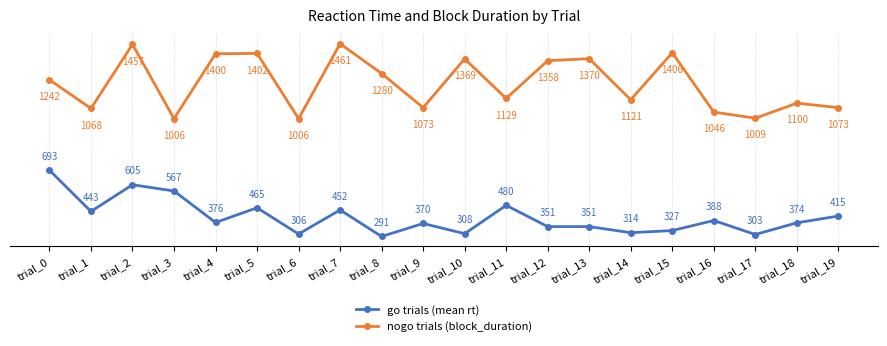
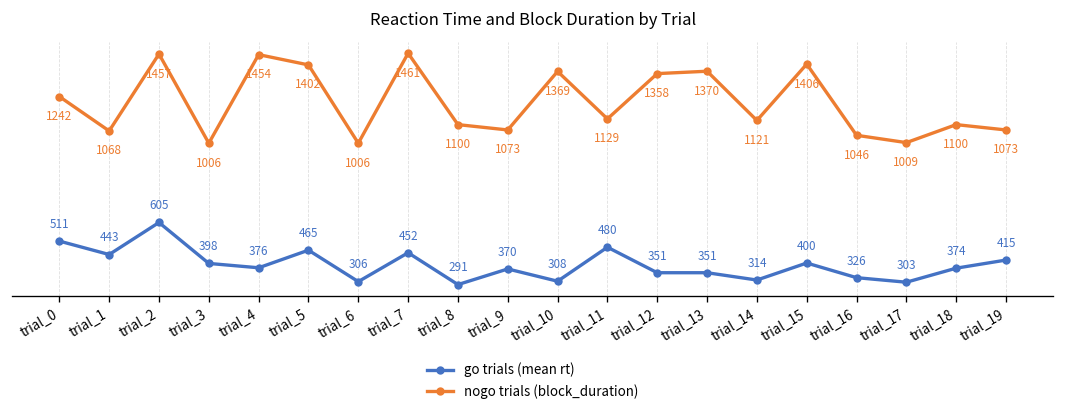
  {
    "go trials (mean rt)": {
-     "trial_0": 693,
+     "trial_0": 511,
      "trial_1": 443,
      "trial_2": 605,
-     "trial_3": 567,
+     "trial_3": 398,
      "trial_4": 376,
      "trial_5": 465,
      "trial_6": 306,
      "trial_7": 452,
      "trial_8": 291,
      "trial_9": 370,
      "trial_10": 308,
      "trial_11": 480,
      "trial_12": 351,
      "trial_13": 351,
      "trial_14": 314,
-     "trial_15": 327,
-     "trial_16": 388,
+     "trial_15": 400,
+     "trial_16": 326,
      "trial_17": 303,
      "trial_18": 374,
      "trial_19": 415
    },
    "nogo trials (block_duration)": {
      "trial_0": 1242,
      "trial_1": 1068,
      "trial_2": 1457,
      "trial_3": 1006,
-     "trial_4": 1400,
+     "trial_4": 1454,
      "trial_5": 1402,
      "trial_6": 1006,
      "trial_7": 1461,
-     "trial_8": 1280,
+     "trial_8": 1100,
      "trial_9": 1073,
      "trial_10": 1369,
      "trial_11": 1129,
      "trial_12": 1358,
      "trial_13": 1370,
      "trial_14": 1121,
      "trial_15": 1406,
      "trial_16": 1046,
      "trial_17": 1009,
      "trial_18": 1100,
      "trial_19": 1073
    }
  }
